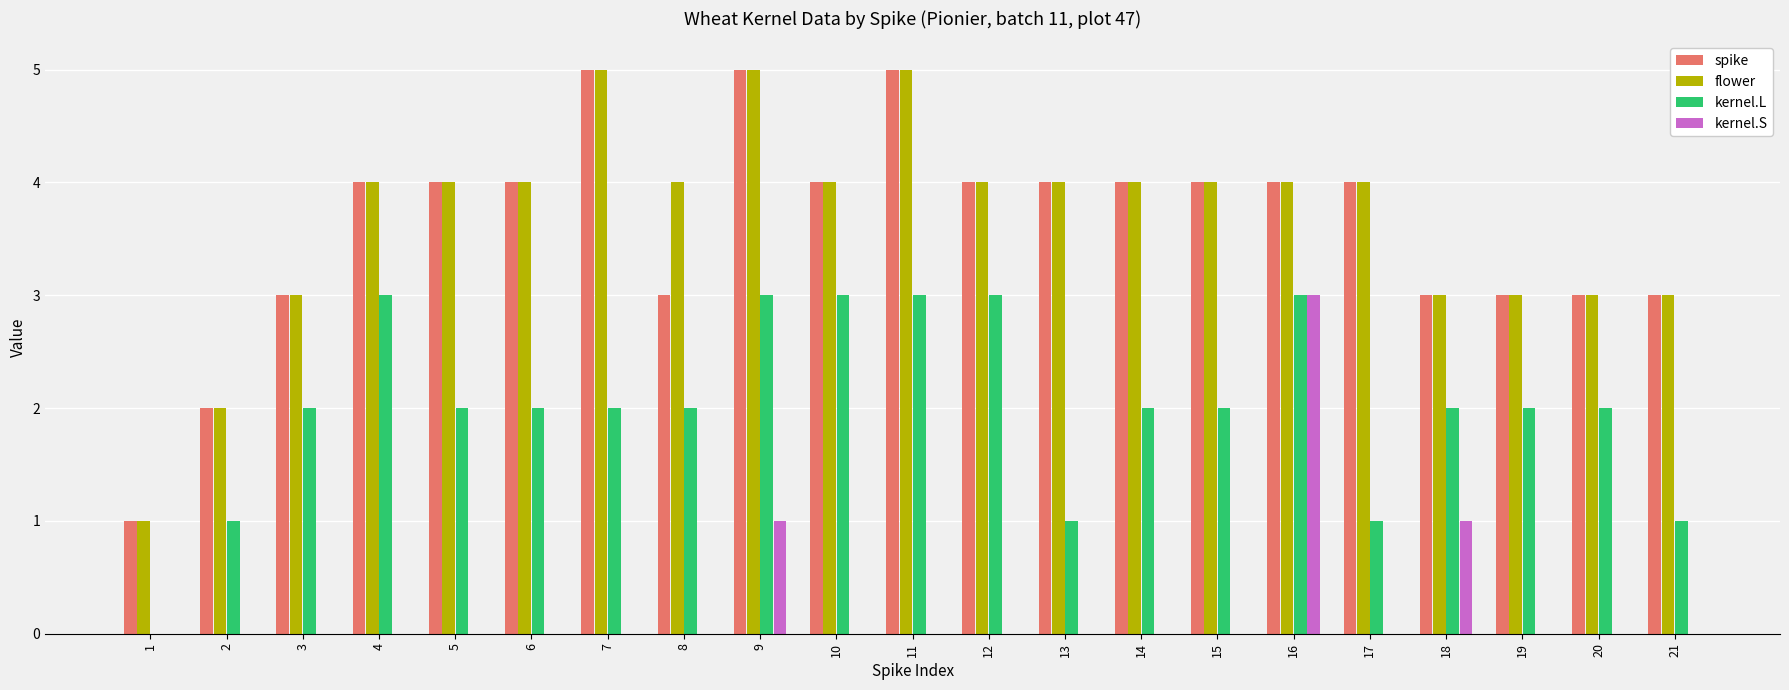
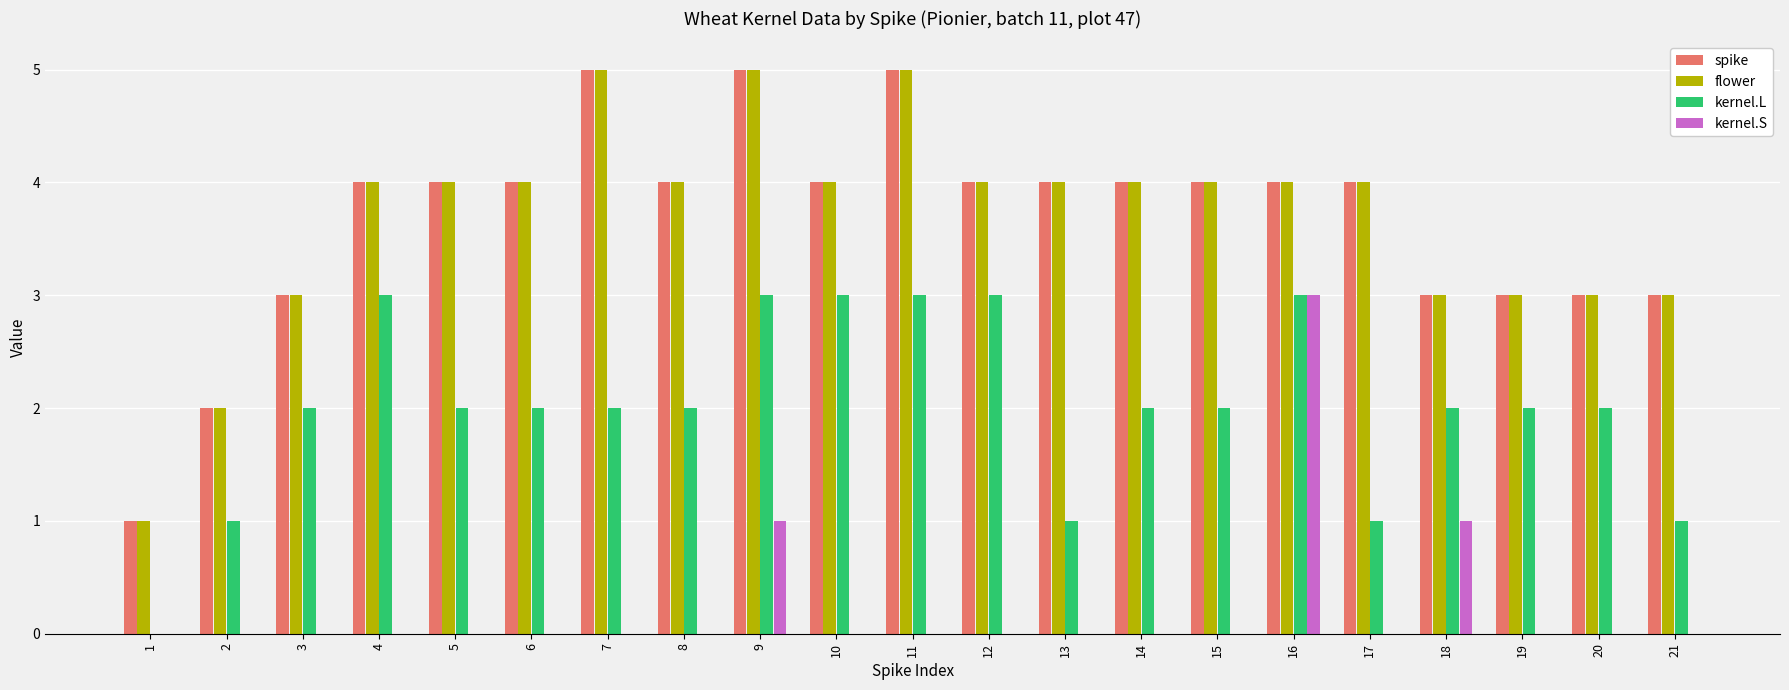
  {
    "spike": {
      "1": 1,
      "2": 2,
      "3": 3,
      "4": 4,
      "5": 4,
      "6": 4,
      "7": 5,
-     "8": 3,
+     "8": 4,
      "9": 5,
      "10": 4,
      "11": 5,
      "12": 4,
      "13": 4,
      "14": 4,
      "15": 4,
      "16": 4,
      "17": 4,
      "18": 3,
      "19": 3,
      "20": 3,
      "21": 3
    },
    "flower": {
      "1": 1,
      "2": 2,
      "3": 3,
      "4": 4,
      "5": 4,
      "6": 4,
      "7": 5,
      "8": 4,
      "9": 5,
      "10": 4,
      "11": 5,
      "12": 4,
      "13": 4,
      "14": 4,
      "15": 4,
      "16": 4,
      "17": 4,
      "18": 3,
      "19": 3,
      "20": 3,
      "21": 3
    },
    "kernel.L": {
      "1": 0,
      "2": 1,
      "3": 2,
      "4": 3,
      "5": 2,
      "6": 2,
      "7": 2,
      "8": 2,
      "9": 3,
      "10": 3,
      "11": 3,
      "12": 3,
      "13": 1,
      "14": 2,
      "15": 2,
      "16": 3,
      "17": 1,
      "18": 2,
      "19": 2,
      "20": 2,
      "21": 1
    },
    "kernel.S": {
      "1": 0,
      "2": 0,
      "3": 0,
      "4": 0,
      "5": 0,
      "6": 0,
      "7": 0,
      "8": 0,
      "9": 1,
      "10": 0,
      "11": 0,
      "12": 0,
      "13": 0,
      "14": 0,
      "15": 0,
      "16": 3,
      "17": 0,
      "18": 1,
      "19": 0,
      "20": 0,
      "21": 0
    }
  }
